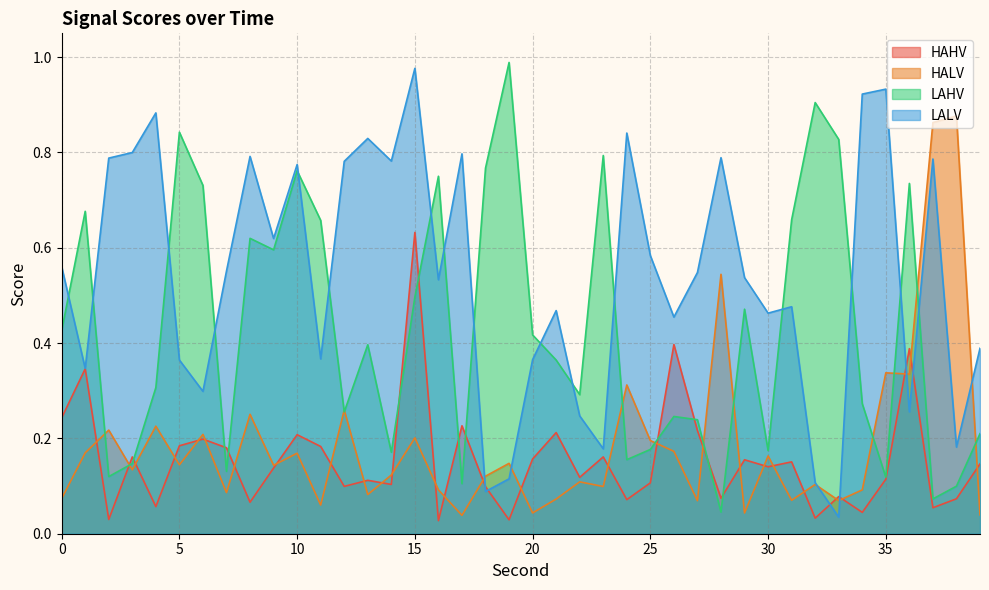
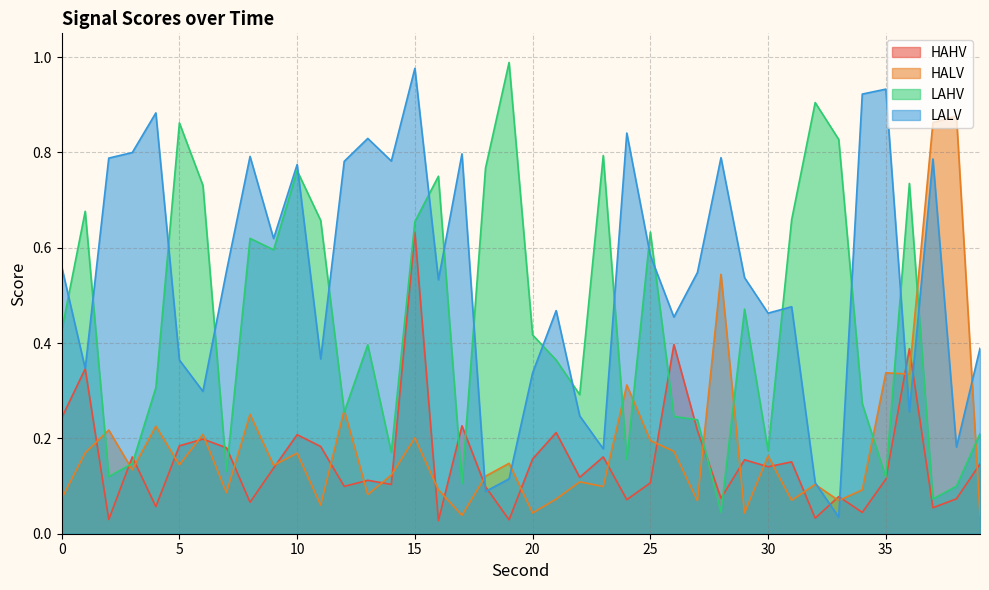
  {
    "LAHV": {
      "0": 0.43,
-     "5": 0.84,
+     "5": 0.86,
      "10": 0.76,
-     "15": 0.50,
+     "15": 0.65,
      "20": 0.42,
-     "25": 0.18,
+     "25": 0.63,
      "30": 0.17
    },
    "LALV": {
      "0": 0.56,
      "5": 0.36,
      "10": 0.77,
      "15": 0.98,
-     "20": 0.37,
+     "20": 0.34,
      "25": 0.58,
      "30": 0.46,
      "35": 0.93
    }
  }
